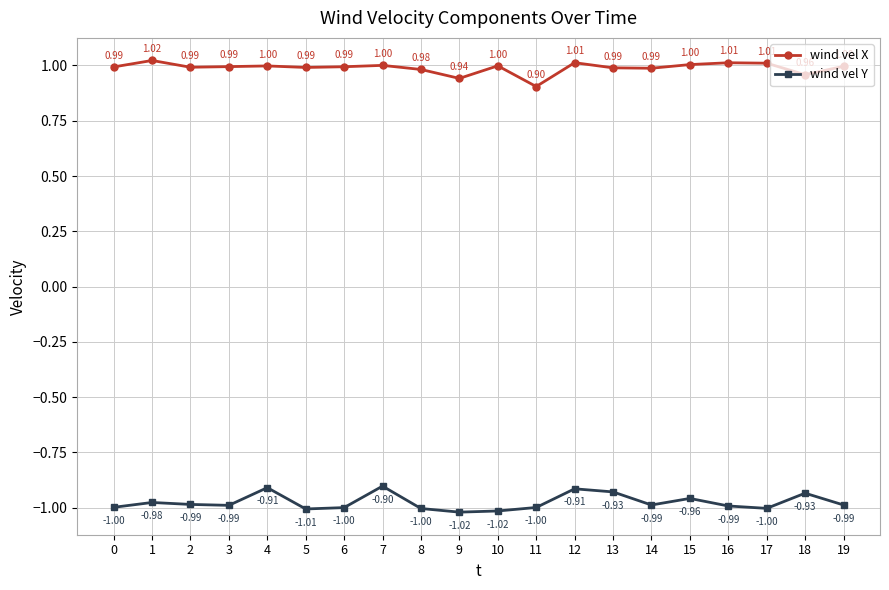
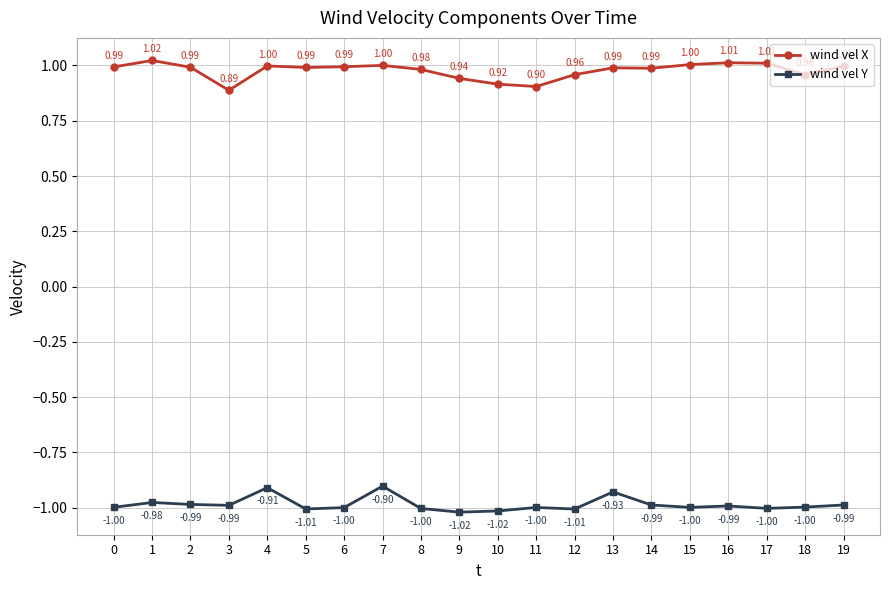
  {
    "wind vel X": {
      "0": 0.99,
      "1": 1.02,
      "2": 0.99,
-     "3": 0.99,
+     "3": 0.89,
      "4": 1.00,
      "5": 0.99,
      "6": 0.99,
      "7": 1.00,
      "8": 0.98,
      "9": 0.94,
-     "10": 1.00,
+     "10": 0.92,
      "11": 0.90,
-     "12": 1.01,
+     "12": 0.96,
      "13": 0.99,
      "14": 0.99,
      "15": 1.00,
      "16": 1.01
    },
    "wind vel Y": {
      "0": -1.00,
      "1": -0.98,
      "2": -0.99,
      "3": -0.99,
      "4": -0.91,
      "5": -1.01,
      "6": -1.00,
      "7": -0.90,
      "8": -1.00,
      "9": -1.02,
      "10": -1.02,
      "11": -1.00,
-     "12": -0.91,
+     "12": -1.01,
      "13": -0.93,
      "14": -0.99,
-     "15": -0.96,
+     "15": -1.00,
      "16": -0.99,
      "17": -1.00,
-     "18": -0.93,
+     "18": -1.00,
      "19": -0.99
    }
  }
